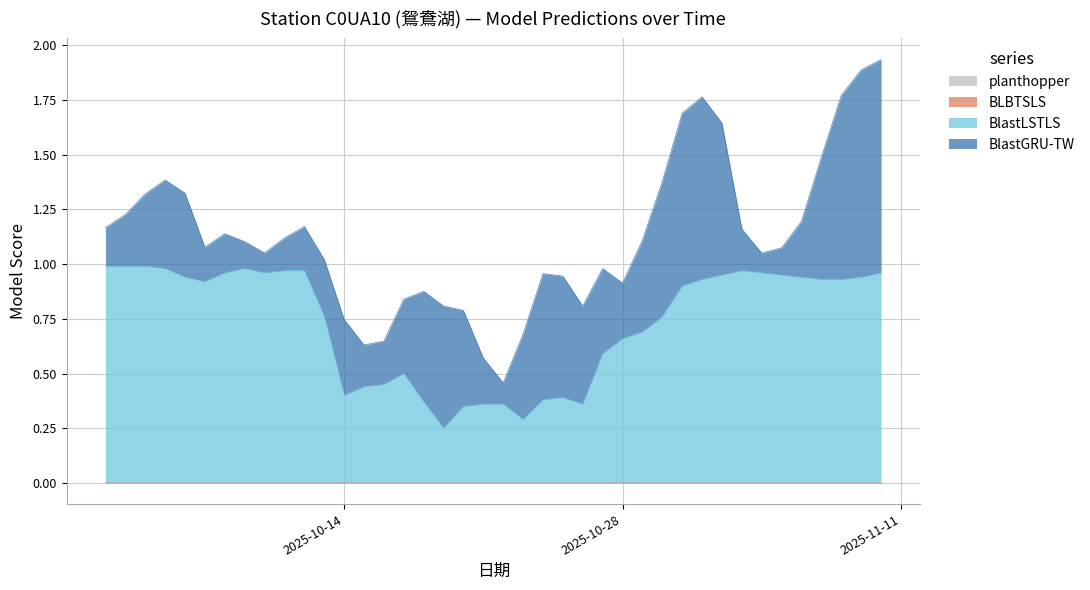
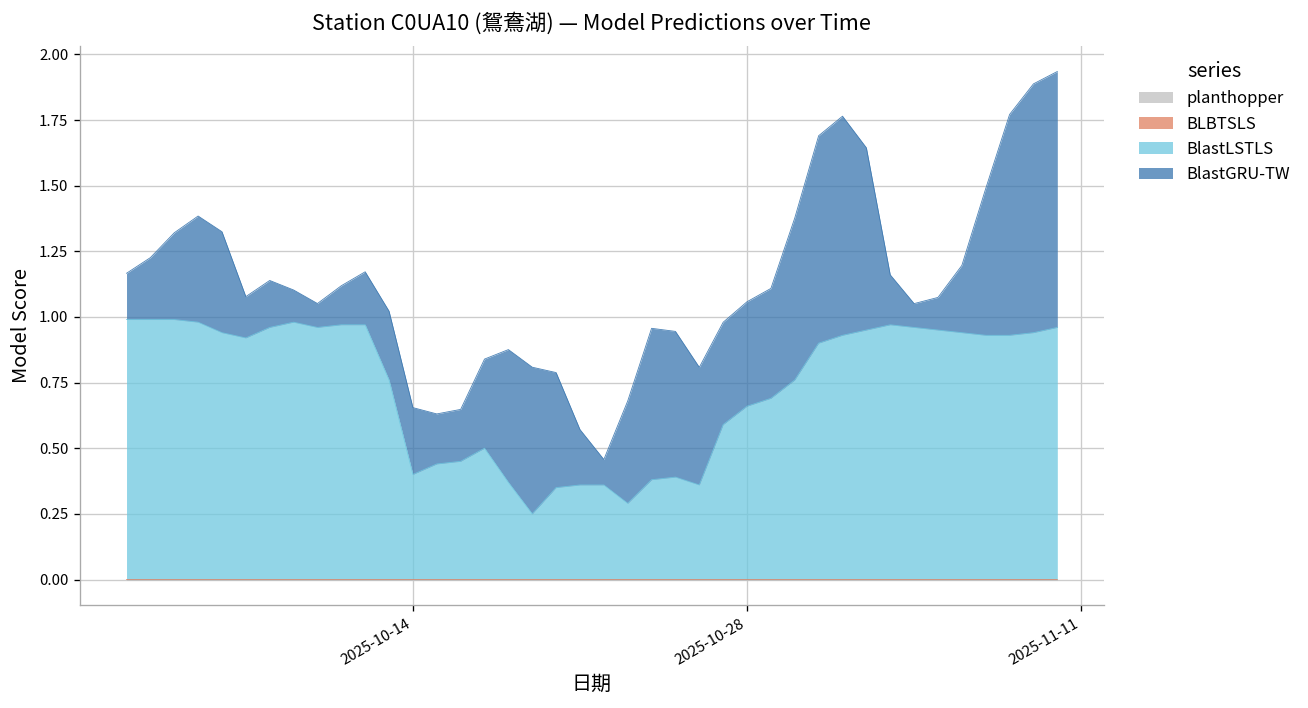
  {
    "BLBTSLS": {
      "2025-10-14": 0.00,
      "2025-10-28": 0.00
    },
    "BlastLSTLS": {
      "2025-10-14": 0.40,
      "2025-10-28": 0.66
    },
    "BlastGRU-TW": {
-     "2025-10-14": 0.35,
-     "2025-10-28": 0.25
+     "2025-10-14": 0.25,
+     "2025-10-28": 0.40
    }
  }
